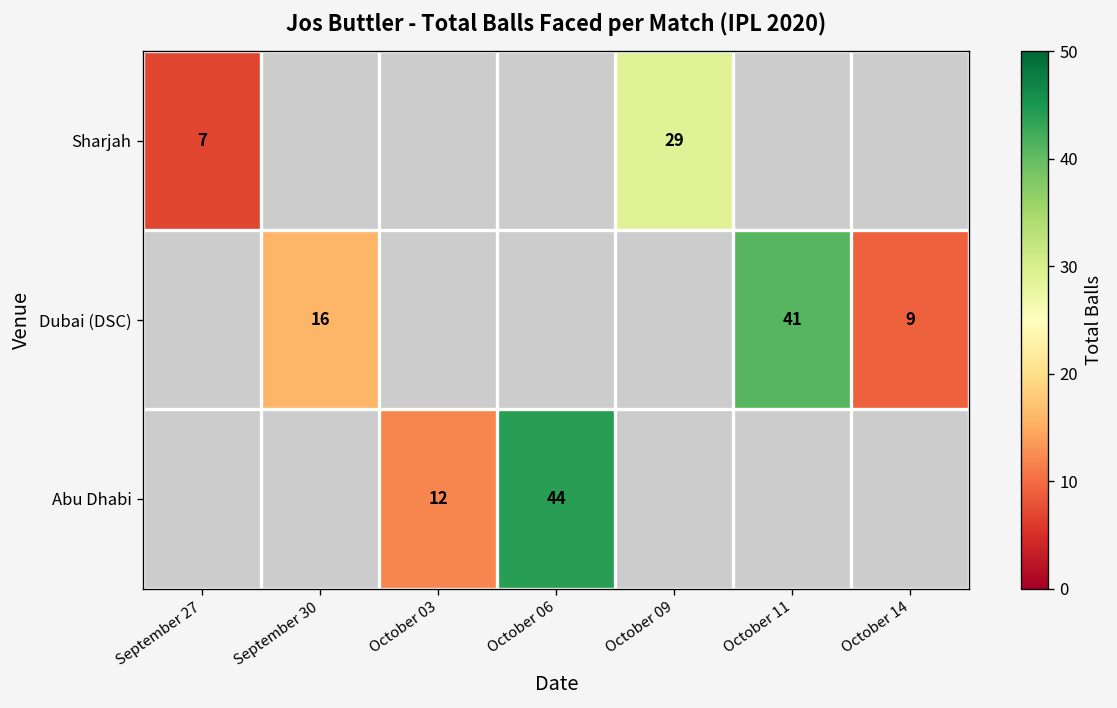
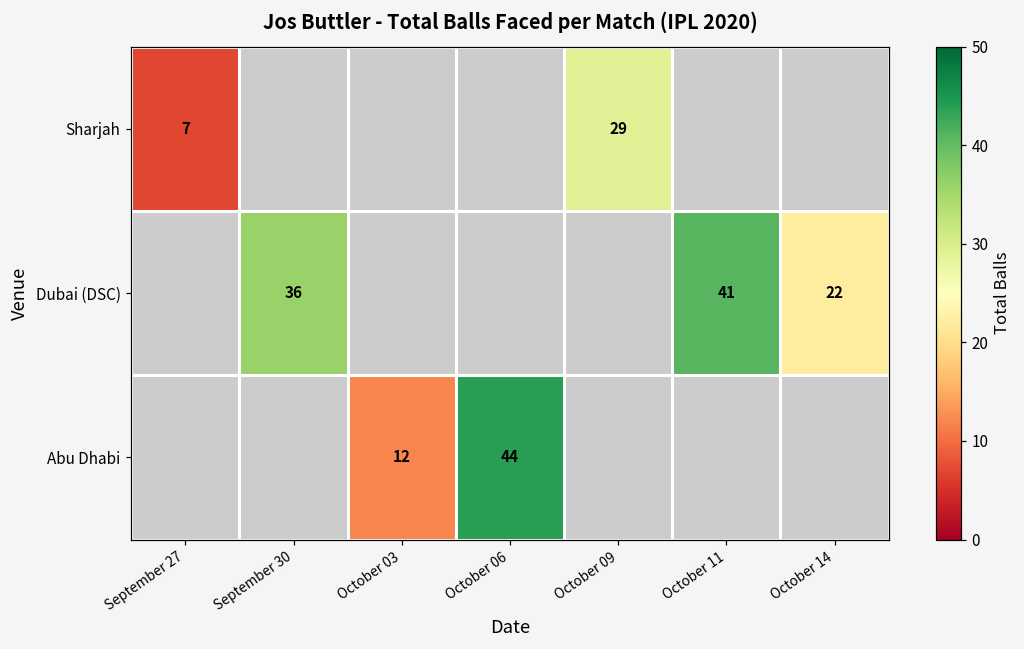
  {
    "Sharjah": {
      "September 27": 7,
      "October 09": 29
    },
    "Dubai (DSC)": {
-     "September 30": 16,
+     "September 30": 36,
      "October 11": 41,
-     "October 14": 9
+     "October 14": 22
    },
    "Abu Dhabi": {
      "October 03": 12,
      "October 06": 44
    }
  }
